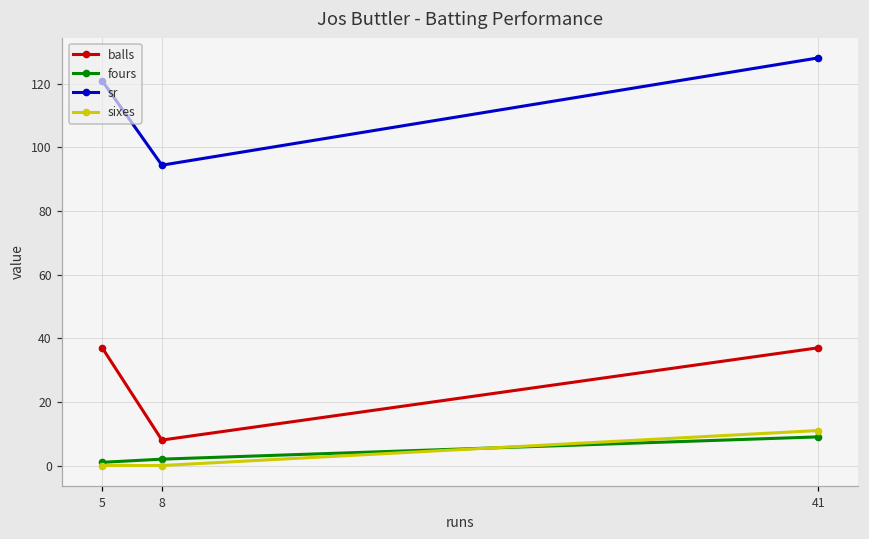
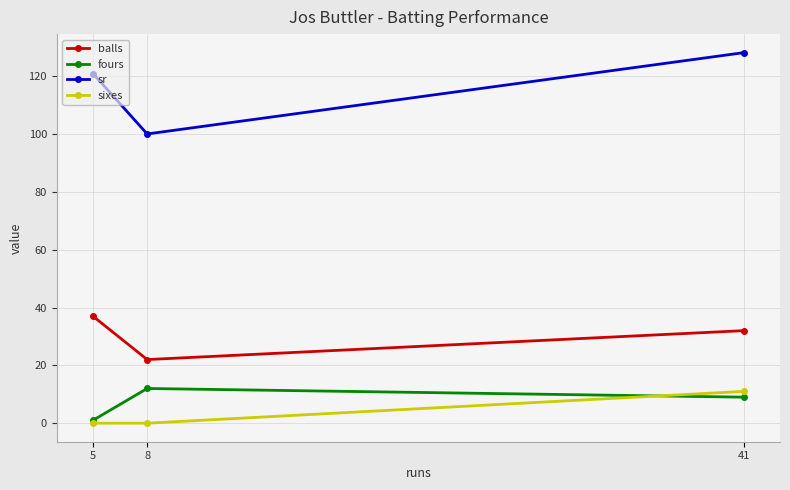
  {
    "balls": {
      "5": 37,
-     "8": 8,
-     "41": 37
+     "8": 22,
+     "41": 32
    },
    "fours": {
      "5": 1,
-     "8": 2,
+     "8": 12,
      "41": 9
    },
    "sr": {
-     "8": 94,
+     "8": 100,
      "41": 128
    },
    "sixes": {
      "5": 0,
      "8": 0,
      "41": 11
    }
  }
